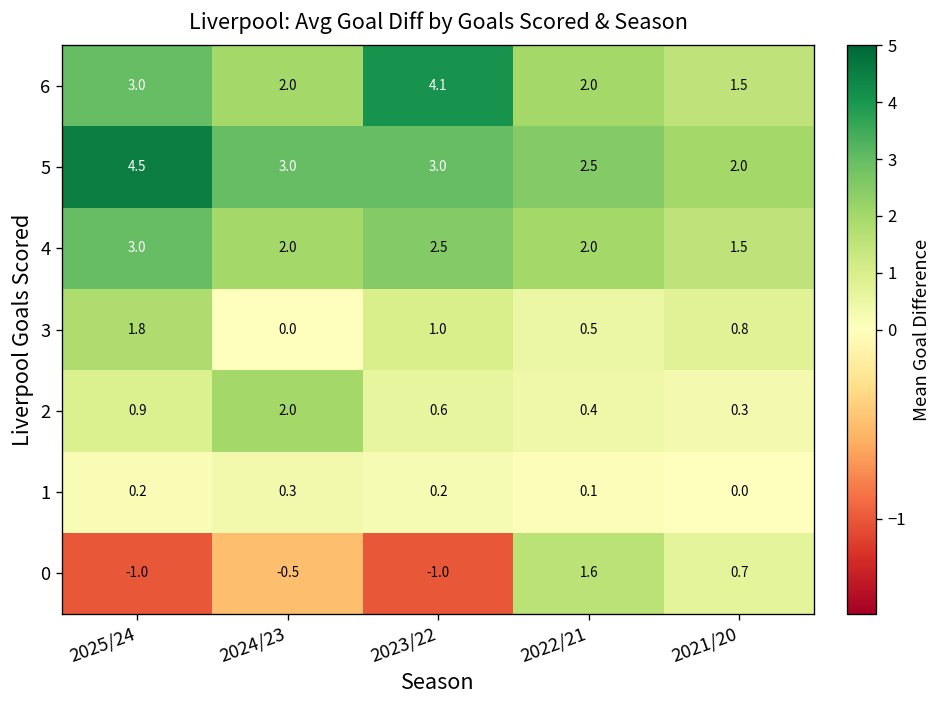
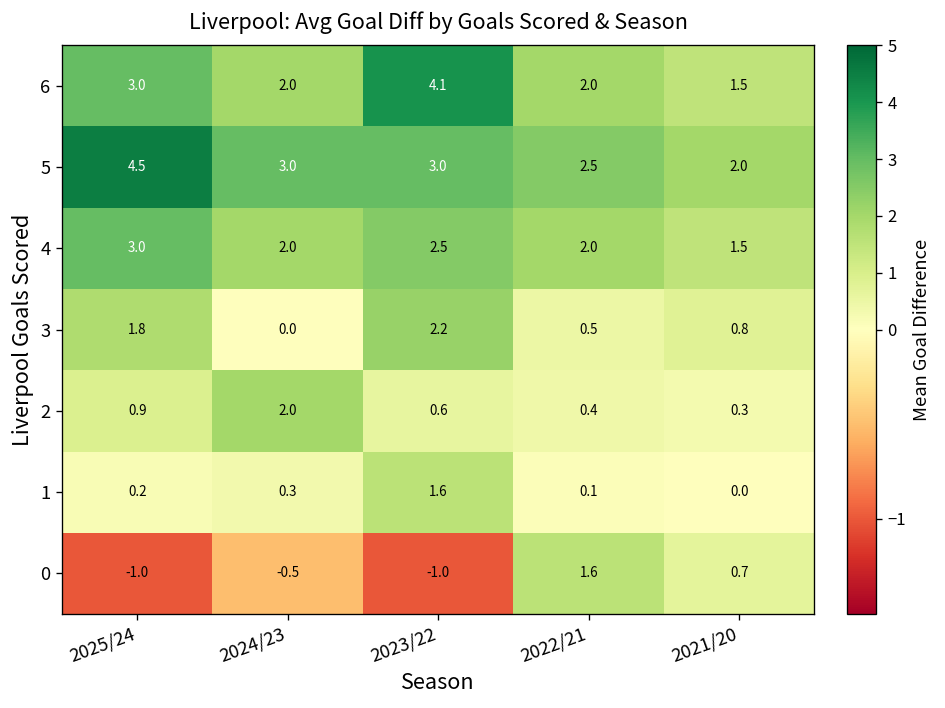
  {
    "6": {
      "2025/24": 3.0,
      "2024/23": 2.0,
      "2023/22": 4.1,
      "2022/21": 2.0,
      "2021/20": 1.5
    },
    "5": {
      "2025/24": 4.5,
      "2024/23": 3.0,
      "2023/22": 3.0,
      "2022/21": 2.5,
      "2021/20": 2.0
    },
    "4": {
      "2025/24": 3.0,
      "2024/23": 2.0,
      "2023/22": 2.5,
      "2022/21": 2.0,
      "2021/20": 1.5
    },
    "3": {
      "2025/24": 1.8,
      "2024/23": 0.0,
-     "2023/22": 1.0,
+     "2023/22": 2.2,
      "2022/21": 0.5,
      "2021/20": 0.8
    },
    "2": {
      "2025/24": 0.9,
      "2024/23": 2.0,
      "2023/22": 0.6,
      "2022/21": 0.4,
      "2021/20": 0.3
    },
    "1": {
      "2025/24": 0.2,
      "2024/23": 0.3,
-     "2023/22": 0.2,
+     "2023/22": 1.6,
      "2022/21": 0.1,
      "2021/20": 0.0
    },
    "0": {
      "2025/24": -1.0,
      "2024/23": -0.5,
      "2023/22": -1.0,
      "2022/21": 1.6,
      "2021/20": 0.7
    }
  }
